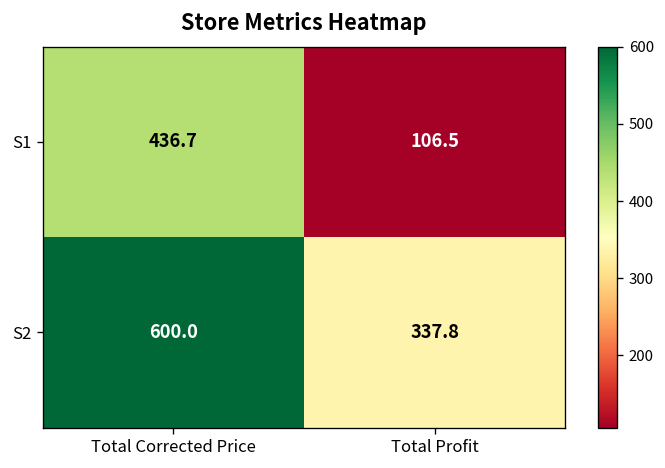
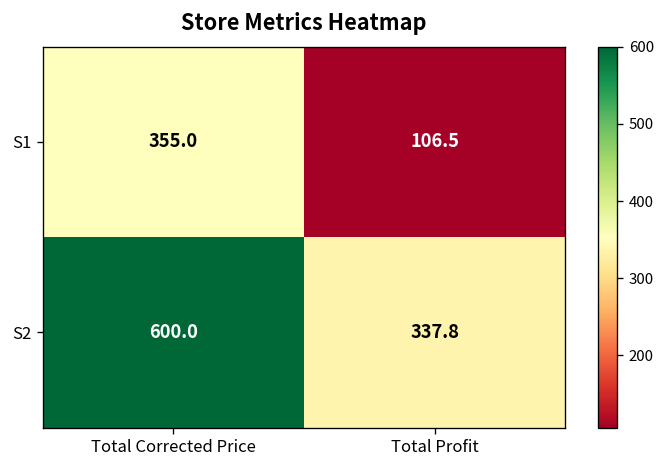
  {
    "S1": {
-     "Total Corrected Price": 436.7,
+     "Total Corrected Price": 355.0,
      "Total Profit": 106.5
    },
    "S2": {
      "Total Corrected Price": 600.0,
      "Total Profit": 337.8
    }
  }
